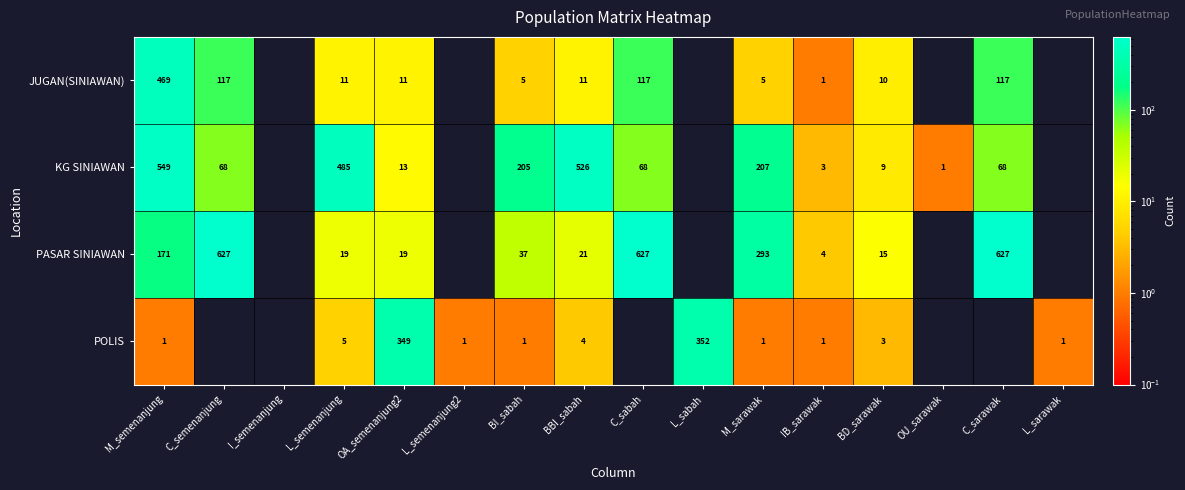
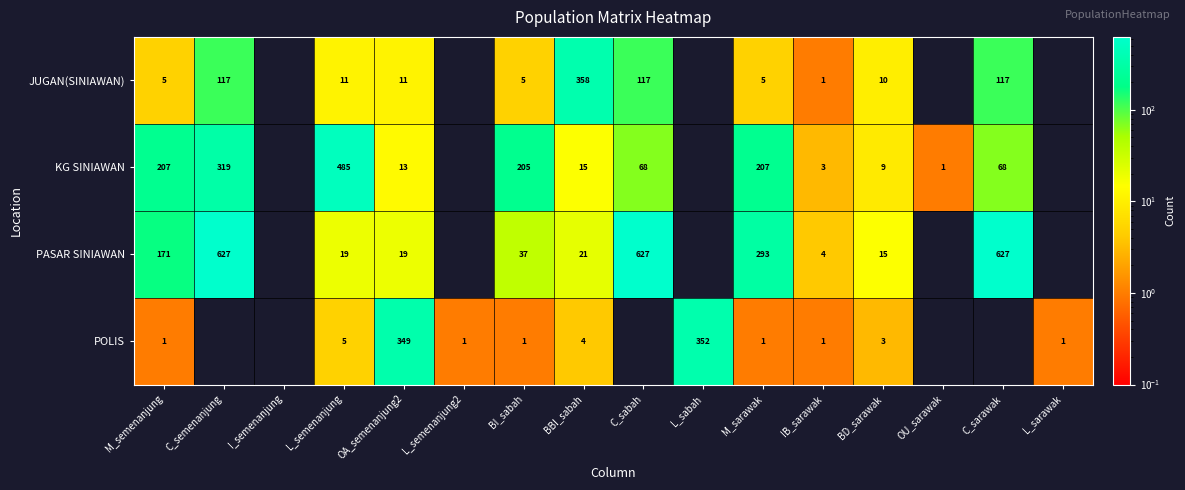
  {
    "JUGAN(SINIAWAN)": {
-     "M_semenanjung": 469,
+     "M_semenanjung": 5,
      "C_semenanjung": 117,
      "L_semenanjung": 11,
      "OA_semenanjung2": 11,
      "BI_sabah": 5,
-     "BBI_sabah": 11,
+     "BBI_sabah": 358,
      "C_sabah": 117,
      "M_sarawak": 5,
      "IB_sarawak": 1,
      "BD_sarawak": 10,
      "C_sarawak": 117
    },
    "KG SINIAWAN": {
-     "M_semenanjung": 549,
-     "C_semenanjung": 68,
+     "M_semenanjung": 207,
+     "C_semenanjung": 319,
      "L_semenanjung": 485,
      "OA_semenanjung2": 13,
      "BI_sabah": 205,
-     "BBI_sabah": 526,
+     "BBI_sabah": 15,
      "C_sabah": 68,
      "M_sarawak": 207,
      "IB_sarawak": 3,
      "BD_sarawak": 9,
      "OU_sarawak": 1,
      "C_sarawak": 68
    },
    "PASAR SINIAWAN": {
      "M_semenanjung": 171,
      "C_semenanjung": 627,
      "L_semenanjung": 19,
      "OA_semenanjung2": 19,
      "BI_sabah": 37,
      "BBI_sabah": 21,
      "C_sabah": 627,
      "M_sarawak": 293,
      "IB_sarawak": 4,
      "BD_sarawak": 15,
      "C_sarawak": 627
    },
    "POLIS": {
      "M_semenanjung": 1,
      "L_semenanjung": 5,
      "OA_semenanjung2": 349,
      "L_semenanjung2": 1,
      "BI_sabah": 1,
      "BBI_sabah": 4,
      "L_sabah": 352,
      "M_sarawak": 1,
      "IB_sarawak": 1,
      "BD_sarawak": 3,
      "L_sarawak": 1
    }
  }
